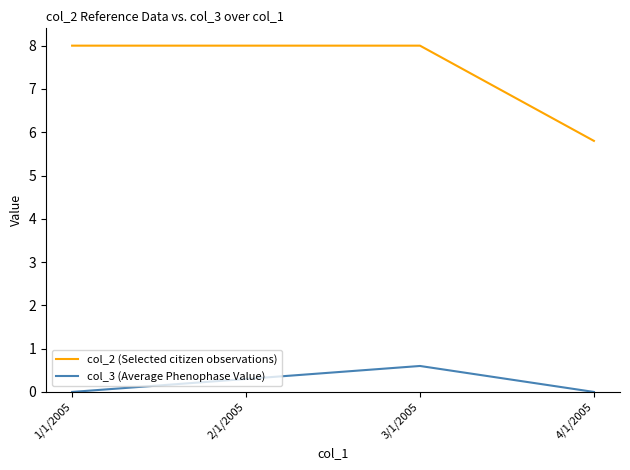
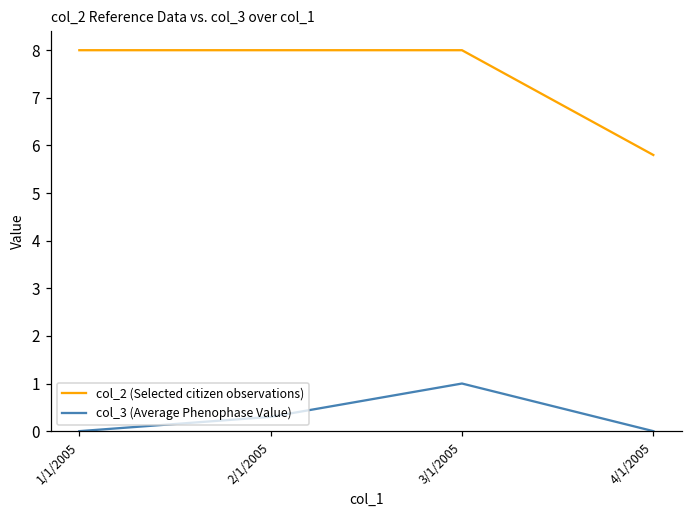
  {
    "col_2 (Selected citizen observations)": {
      "1/1/2005": 8.0,
      "2/1/2005": 8.0,
      "3/1/2005": 8.0,
      "4/1/2005": 5.8
    },
    "col_3 (Average Phenophase Value)": {
      "1/1/2005": 0.0,
-     "3/1/2005": 0.6,
+     "3/1/2005": 1.0,
      "4/1/2005": 0.0
    }
  }
